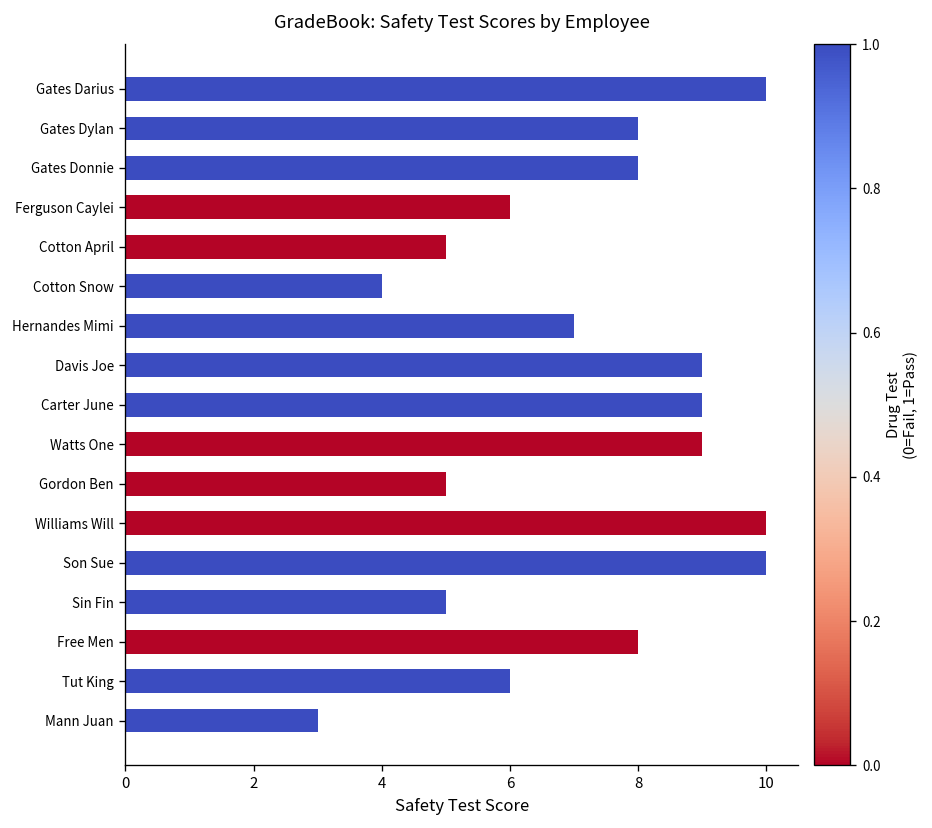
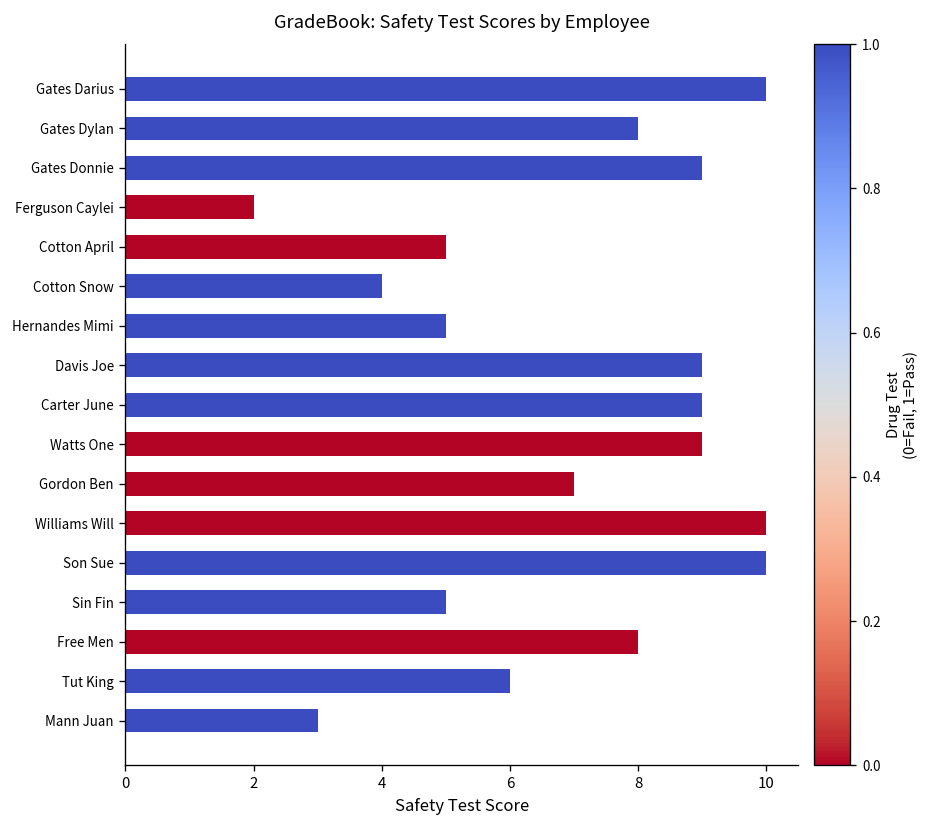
  {
    "Gates Darius": 10,
    "Gates Dylan": 8,
-   "Gates Donnie": 8,
-   "Ferguson Caylei": 6,
+   "Gates Donnie": 9,
+   "Ferguson Caylei": 2,
    "Cotton April": 5,
    "Cotton Snow": 4,
-   "Hernandes Mimi": 7,
+   "Hernandes Mimi": 5,
    "Davis Joe": 9,
    "Carter June": 9,
    "Watts One": 9,
-   "Gordon Ben": 5,
+   "Gordon Ben": 7,
    "Williams Will": 10,
    "Son Sue": 10,
    "Sin Fin": 5,
    "Free Men": 8,
    "Tut King": 6,
    "Mann Juan": 3
  }
